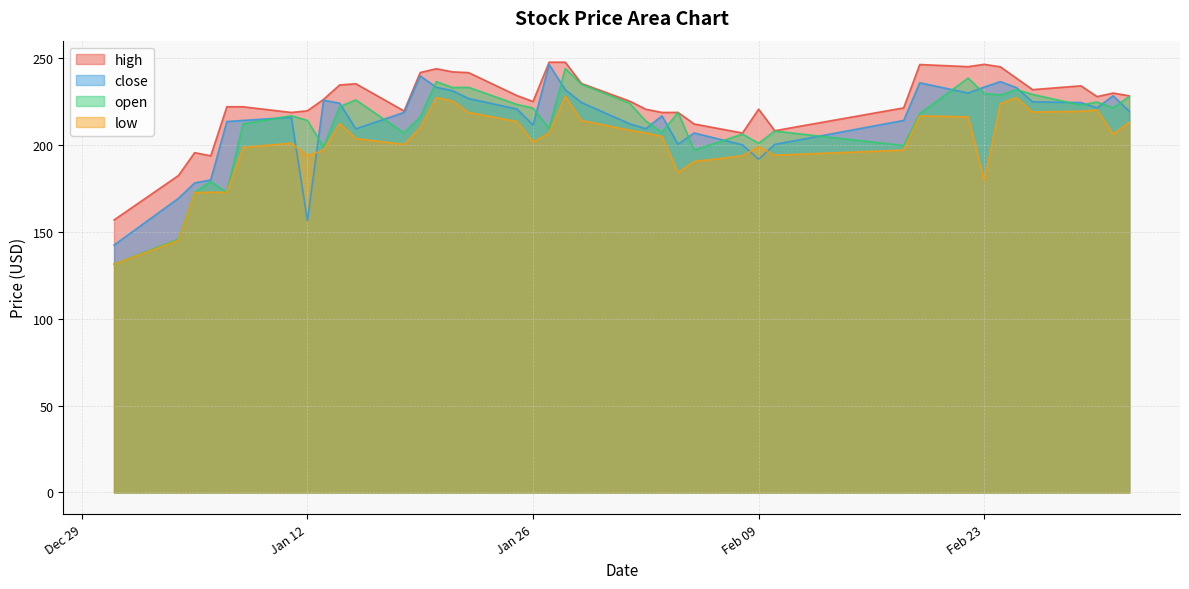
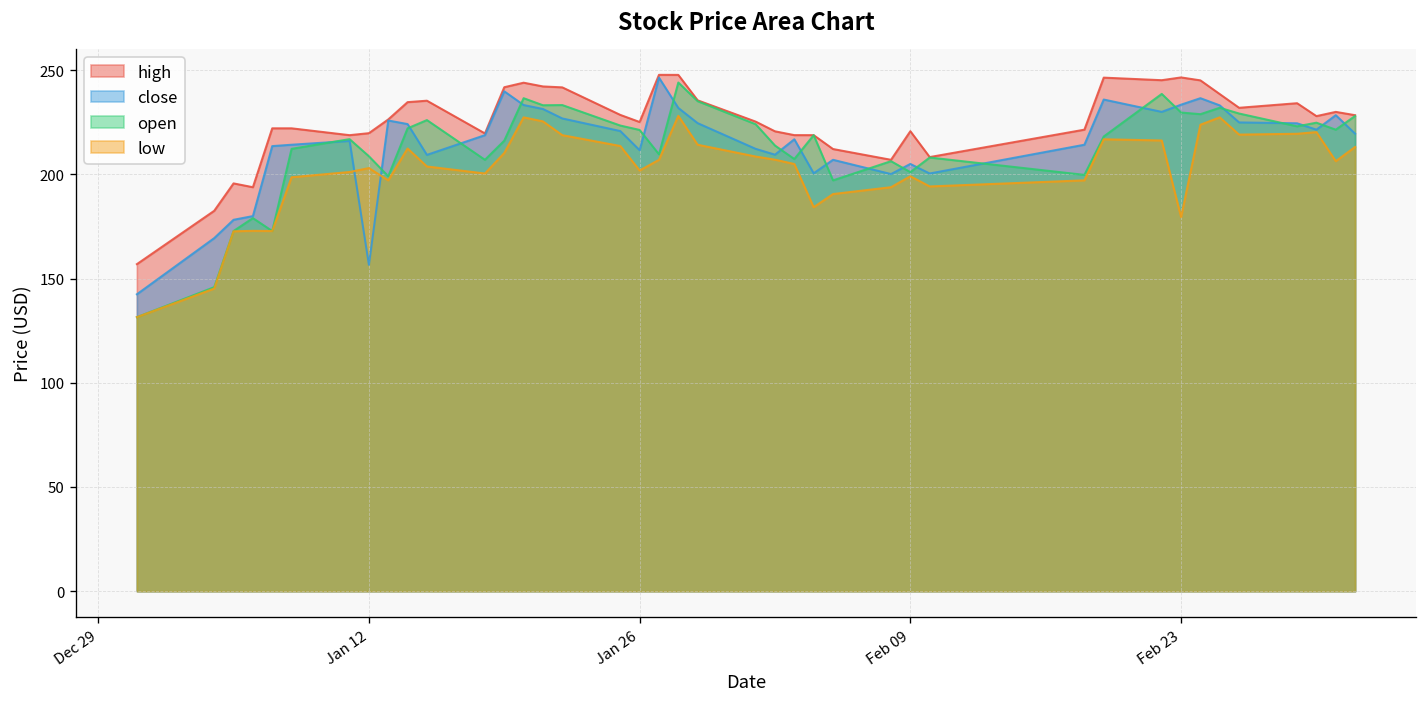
  {
    "high": {
      "Jan 12": 220,
      "Jan 26": 225,
      "Feb 09": 221,
      "Feb 23": 247
    },
    "close": {
      "Jan 12": 157,
      "Jan 26": 212,
-     "Feb 09": 192,
+     "Feb 09": 205,
      "Feb 23": 233
    },
    "open": {
-     "Jan 12": 214,
+     "Jan 12": 209,
      "Jan 26": 221,
      "Feb 09": 201,
      "Feb 23": 230
    },
    "low": {
-     "Jan 12": 194,
+     "Jan 12": 203,
      "Jan 26": 202,
      "Feb 09": 199,
      "Feb 23": 180
    }
  }
